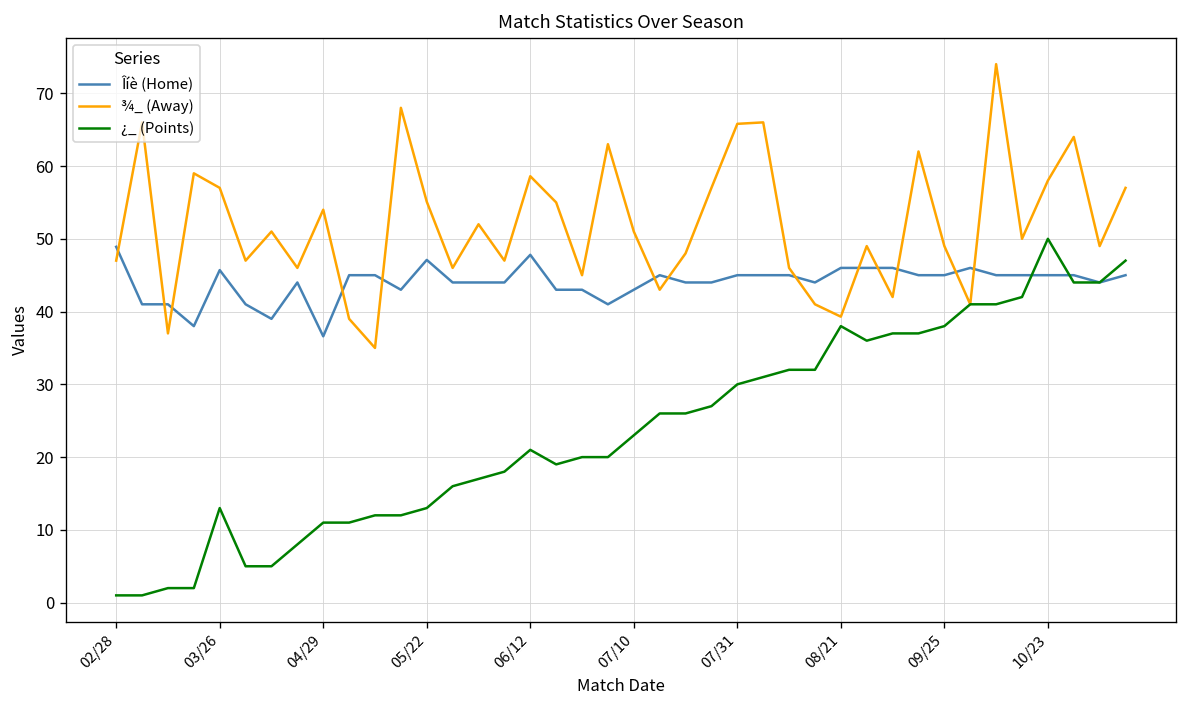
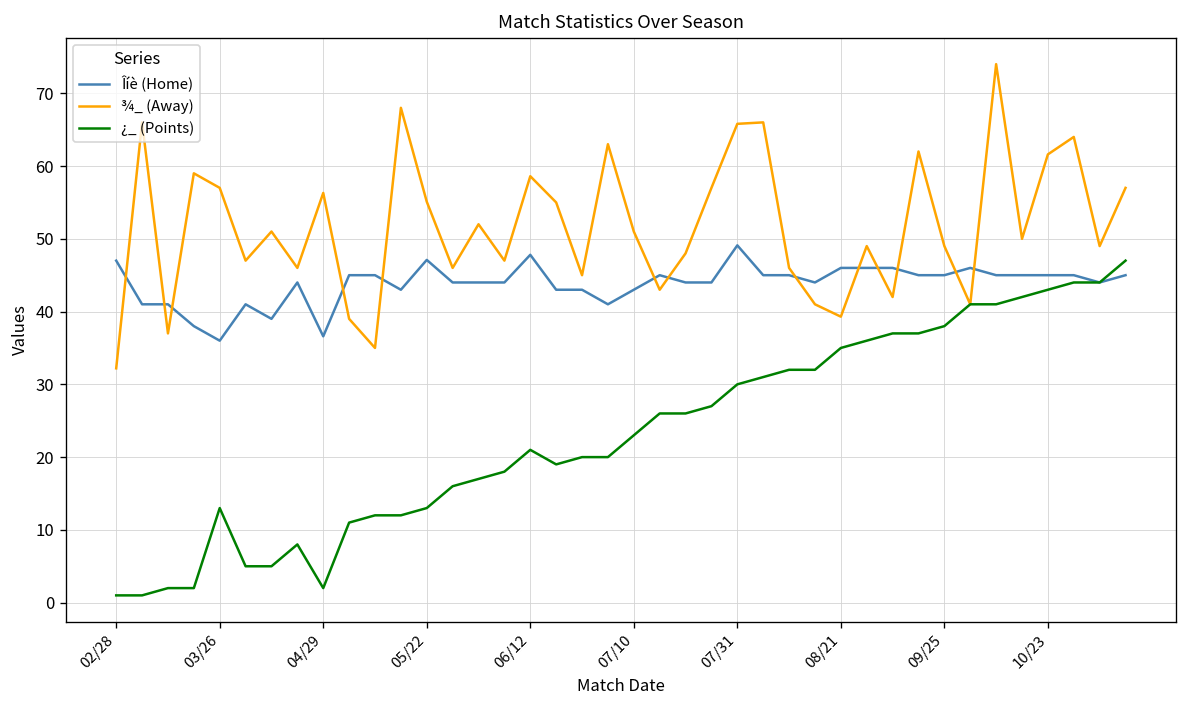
  {
    "Îíè (Home)": {
-     "02/28": 49,
-     "03/26": 46,
+     "02/28": 47,
+     "03/26": 36,
      "04/29": 37,
      "05/22": 47,
      "06/12": 48,
      "07/10": 43,
-     "07/31": 45,
+     "07/31": 49,
      "08/21": 46,
      "09/25": 45,
      "10/23": 45
    },
    "¾_ (Away)": {
-     "02/28": 47,
+     "02/28": 32,
      "03/26": 57,
-     "04/29": 54,
+     "04/29": 56,
      "05/22": 55,
      "06/12": 59,
      "07/10": 51,
      "07/31": 66,
      "08/21": 39,
      "09/25": 49,
-     "10/23": 58
+     "10/23": 62
    },
    "¿_ (Points)": {
      "02/28": 1,
      "03/26": 13,
-     "04/29": 11,
+     "04/29": 2,
      "05/22": 13,
      "06/12": 21,
      "07/10": 23,
      "07/31": 30,
-     "08/21": 38,
+     "08/21": 35,
      "09/25": 38,
-     "10/23": 50
+     "10/23": 43
    }
  }
